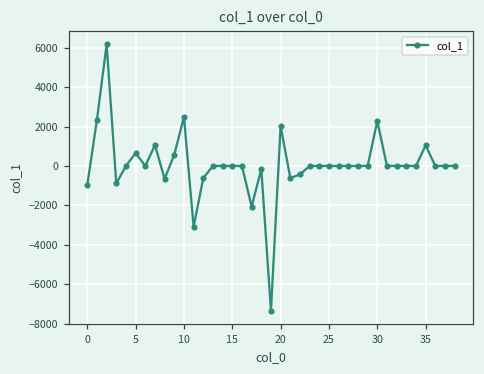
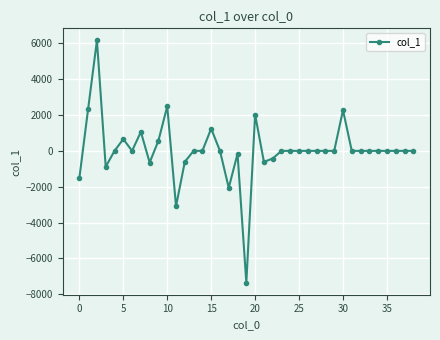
  {
-   "0": -1000,
+   "0": -1500,
    "5": 700,
    "10": 2500,
-   "15": 0,
+   "15": 1200,
    "20": 2000,
    "25": 0,
    "30": 2300,
-   "35": 1000
+   "35": 0
  }
